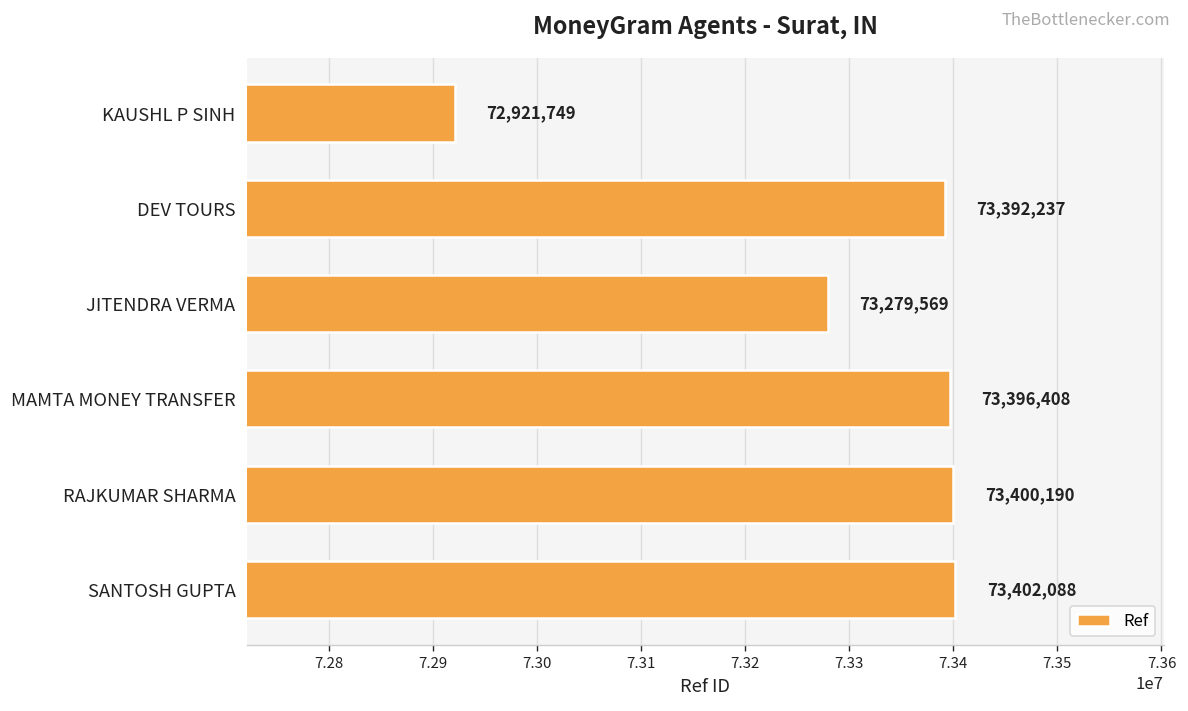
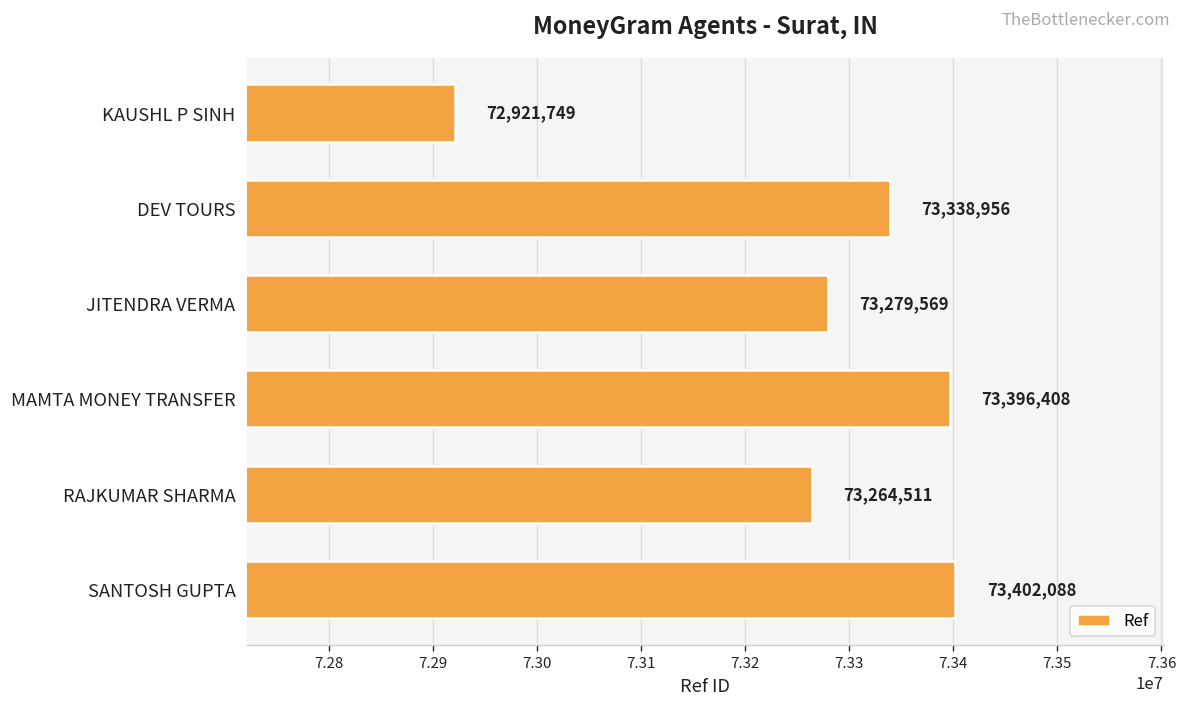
  {
-   "DEV TOURS": "73,392,237",
-   "RAJKUMAR SHARMA": "73,400,190"
+   "DEV TOURS": "73,338,956",
+   "RAJKUMAR SHARMA": "73,264,511"
  }
